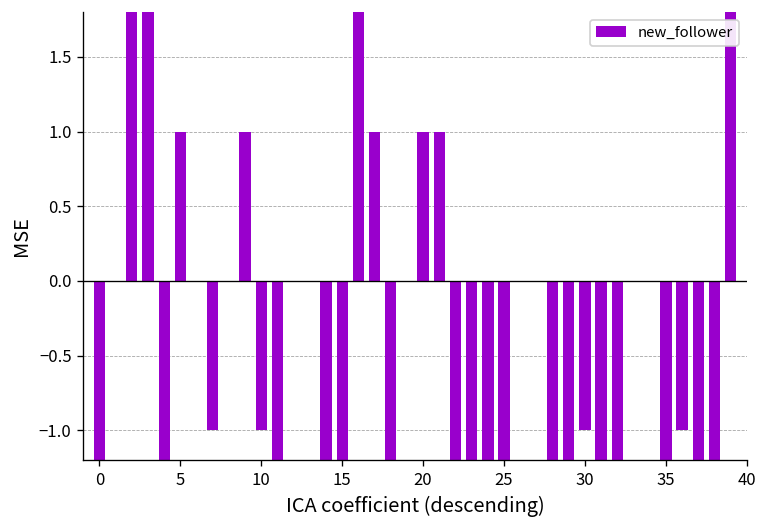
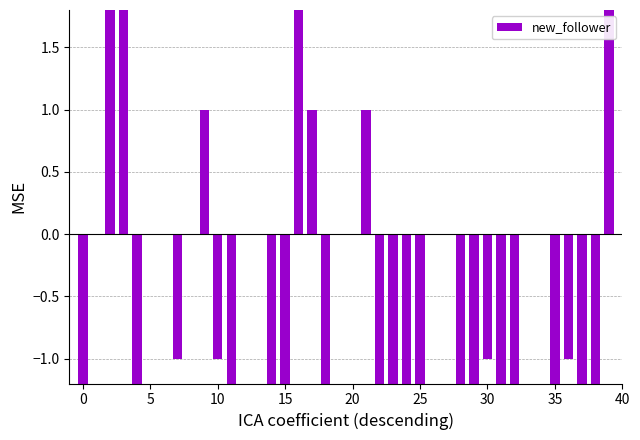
  {
-   "5": 1,
+   "5": 0,
    "10": -1,
-   "20": 1,
+   "20": 0,
    "30": -1
  }
